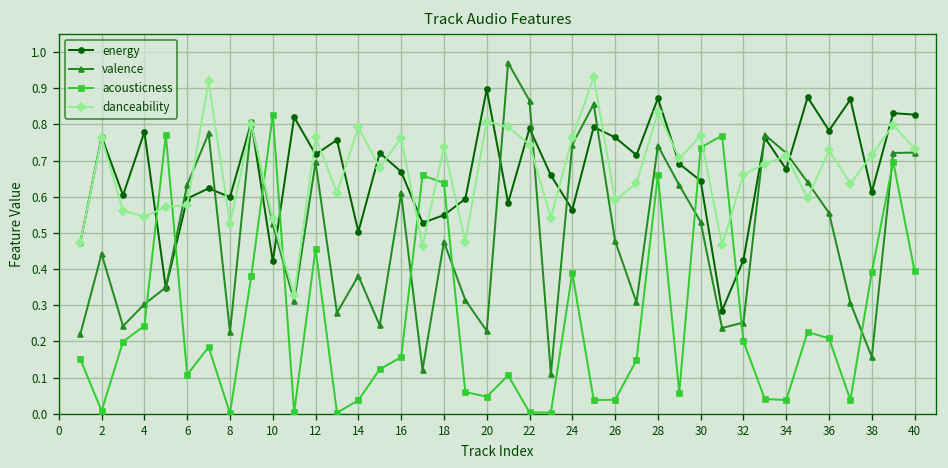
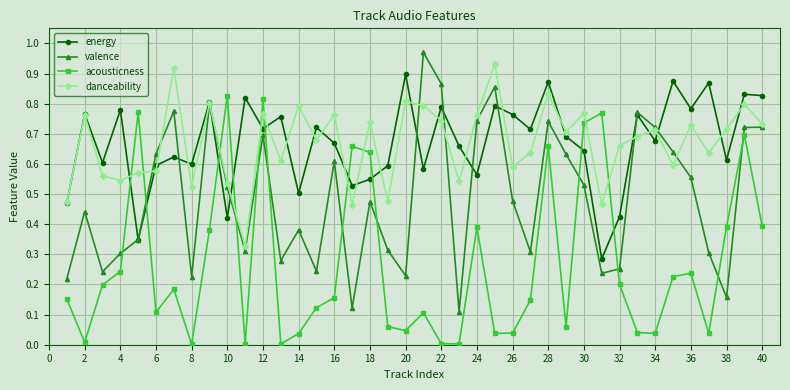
  {
    "energy": {
      "4": 0.78,
      "6": 0.60,
      "8": 0.60,
      "10": 0.42,
      "12": 0.72,
      "14": 0.50,
      "16": 0.67,
      "18": 0.55,
      "20": 0.90,
      "22": 0.79,
      "24": 0.56,
      "26": 0.76,
      "28": 0.87,
      "30": 0.64,
      "32": 0.43,
      "34": 0.68,
      "36": 0.78,
      "38": 0.61,
      "40": 0.83
    },
    "valence": {
      "2": 0.44,
      "4": 0.30,
      "6": 0.63,
      "8": 0.23,
      "10": 0.52,
      "12": 0.70,
      "14": 0.38,
      "16": 0.61,
      "18": 0.48,
      "20": 0.23,
      "22": 0.87,
      "24": 0.74,
      "26": 0.48,
      "28": 0.74,
      "30": 0.53,
      "32": 0.25,
      "36": 0.56,
      "38": 0.16,
      "40": 0.72
    },
    "acousticness": {
      "2": 0.01,
      "4": 0.24,
      "6": 0.11,
      "8": 0.00,
      "10": 0.83,
-     "12": 0.46,
+     "12": 0.82,
      "14": 0.04,
      "16": 0.16,
      "18": 0.64,
      "20": 0.05,
      "22": 0.00,
      "24": 0.39,
      "26": 0.04,
      "28": 0.66,
      "30": 0.74,
      "32": 0.20,
      "34": 0.04,
-     "36": 0.21,
+     "36": 0.24,
      "38": 0.39,
      "40": 0.39
    },
    "danceability": {
      "4": 0.55,
      "6": 0.58,
      "8": 0.53,
      "10": 0.54,
      "12": 0.77,
      "14": 0.79,
      "16": 0.76,
      "18": 0.74,
      "20": 0.81,
      "22": 0.74,
      "24": 0.76,
      "26": 0.59,
      "28": 0.83,
      "30": 0.77,
      "32": 0.66,
      "36": 0.73,
      "38": 0.72,
      "40": 0.73
    }
  }
